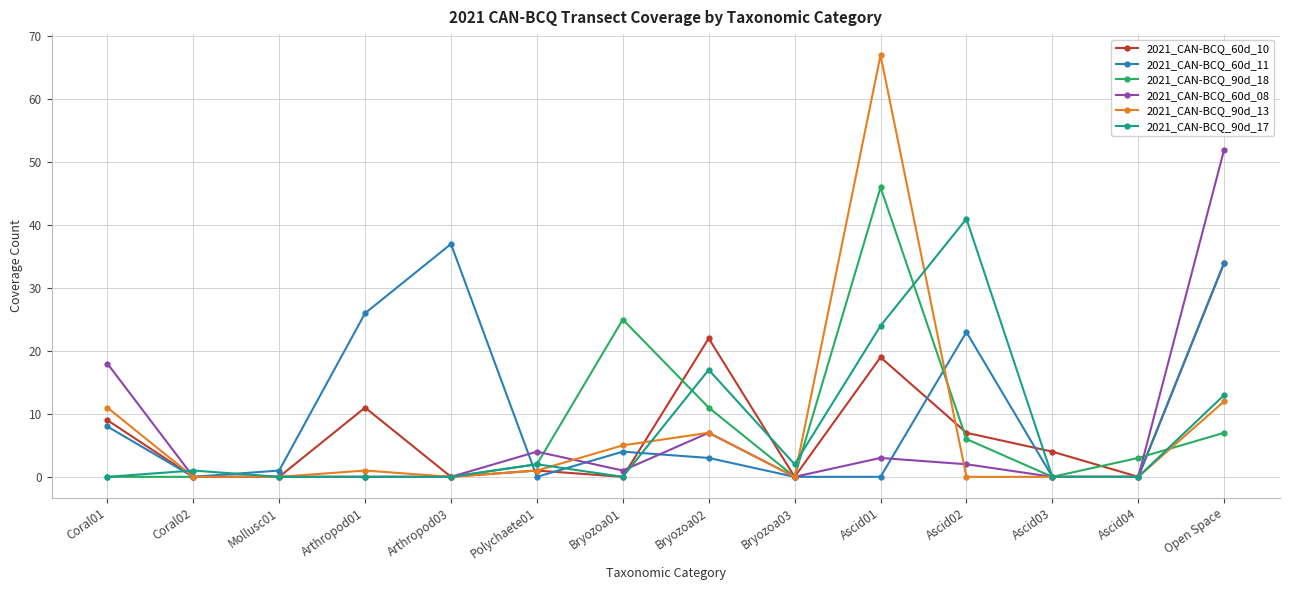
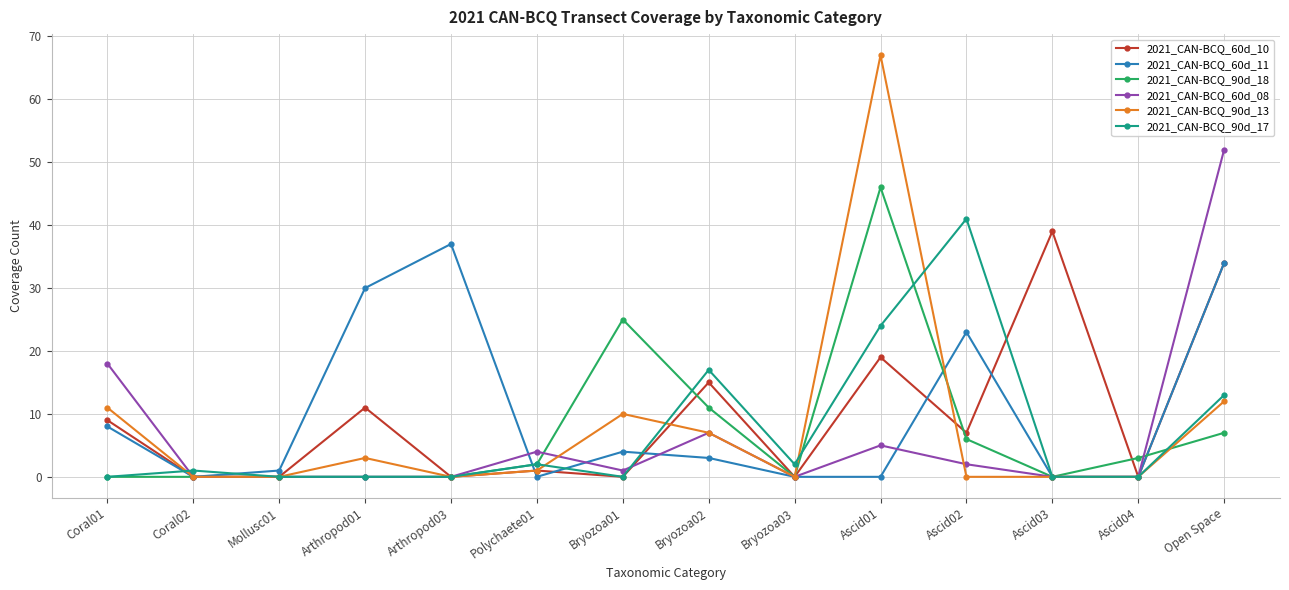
  {
    "2021_CAN-BCQ_60d_10": {
      "Coral01": 9,
      "Arthropod01": 11,
-     "Bryozoa02": 22,
+     "Bryozoa02": 15,
      "Ascid01": 19,
      "Ascid02": 7,
-     "Ascid03": 4
+     "Ascid03": 39
    },
    "2021_CAN-BCQ_60d_11": {
      "Coral01": 8,
      "Mollusc01": 1,
-     "Arthropod01": 26,
+     "Arthropod01": 30,
      "Arthropod03": 37,
      "Polychaete01": 0,
      "Bryozoa01": 4,
      "Bryozoa02": 3,
      "Ascid01": 0,
      "Ascid02": 23
    },
    "2021_CAN-BCQ_60d_08": {
      "Coral01": 18,
      "Polychaete01": 4,
      "Bryozoa01": 1,
-     "Ascid01": 3,
+     "Ascid01": 5,
      "Ascid02": 2,
      "Open Space": 52
    },
    "2021_CAN-BCQ_90d_13": {
      "Coral01": 11,
-     "Arthropod01": 1,
-     "Bryozoa01": 5,
+     "Arthropod01": 3,
+     "Bryozoa01": 10,
      "Ascid01": 67,
      "Ascid02": 0,
      "Open Space": 12
    }
  }
